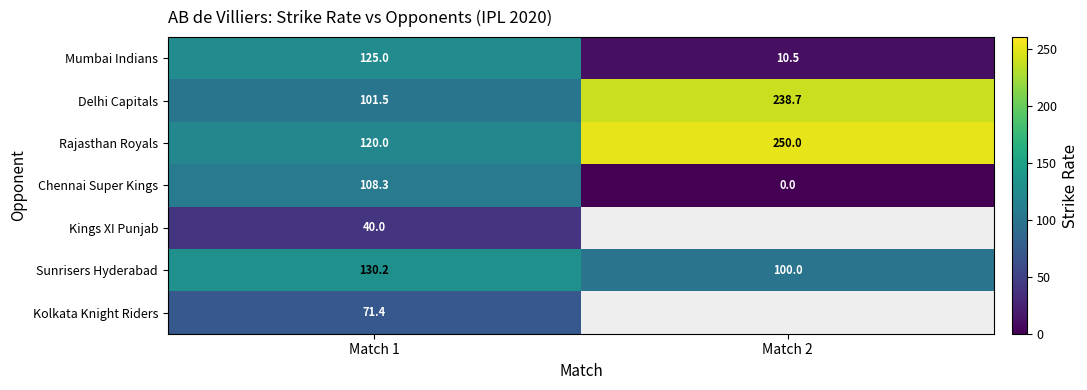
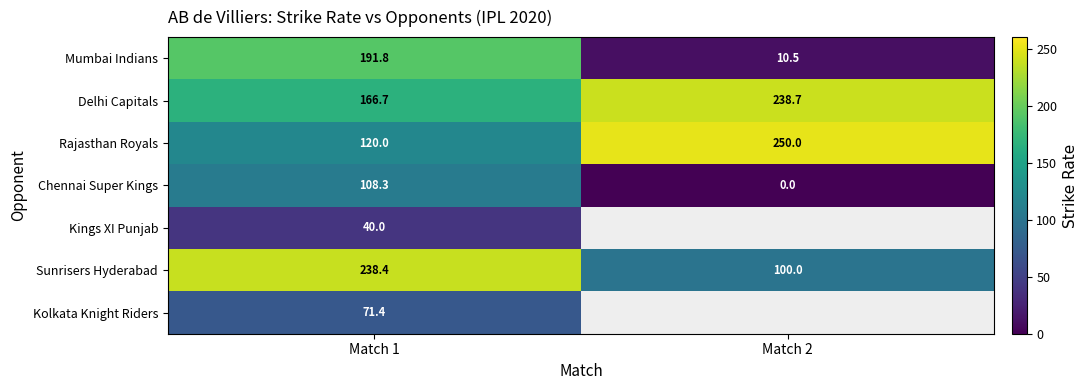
  {
    "Mumbai Indians": {
-     "Match 1": 125.0,
+     "Match 1": 191.8,
      "Match 2": 10.5
    },
    "Delhi Capitals": {
-     "Match 1": 101.5,
+     "Match 1": 166.7,
      "Match 2": 238.7
    },
    "Rajasthan Royals": {
      "Match 1": 120.0,
      "Match 2": 250.0
    },
    "Chennai Super Kings": {
      "Match 1": 108.3,
      "Match 2": 0.0
    },
    "Kings XI Punjab": {
      "Match 1": 40.0
    },
    "Sunrisers Hyderabad": {
-     "Match 1": 130.2,
+     "Match 1": 238.4,
      "Match 2": 100.0
    },
    "Kolkata Knight Riders": {
      "Match 1": 71.4
    }
  }
